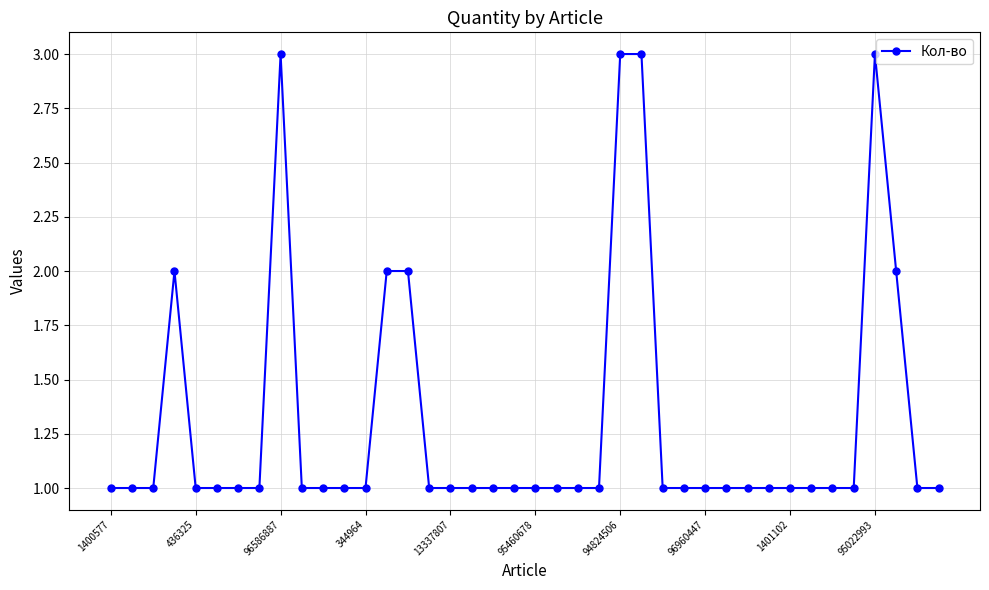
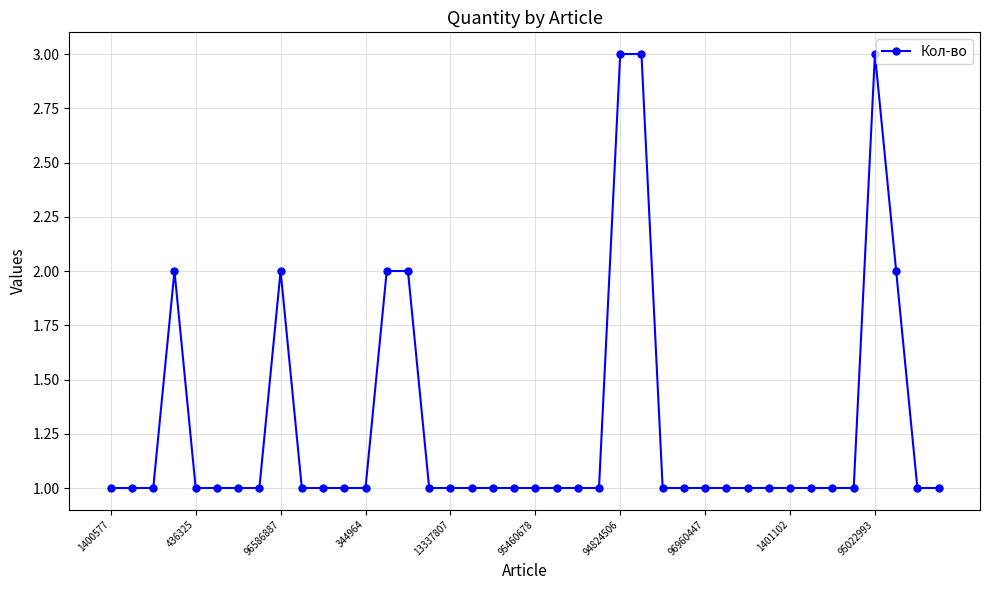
  {
    "1400577": 1,
    "436325": 1,
-   "96586887": 3,
+   "96586887": 2,
    "344964": 1,
    "13337807": 1,
    "95460678": 1,
    "94824506": 3,
    "96960447": 1,
    "1401102": 1,
    "95022993": 3
  }
